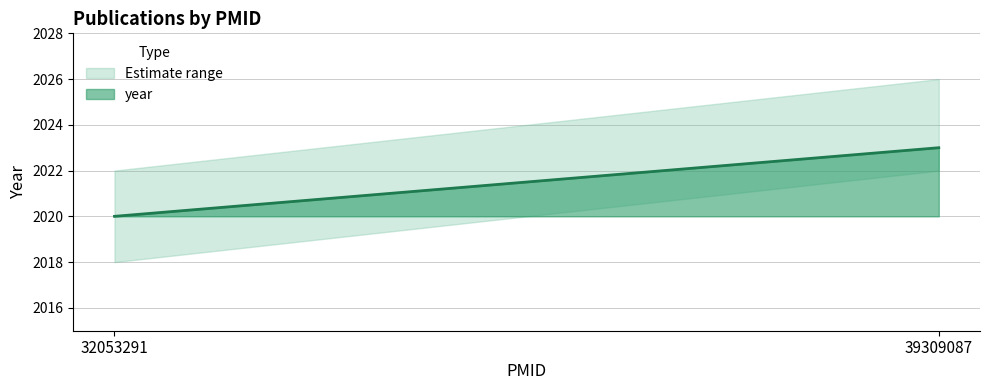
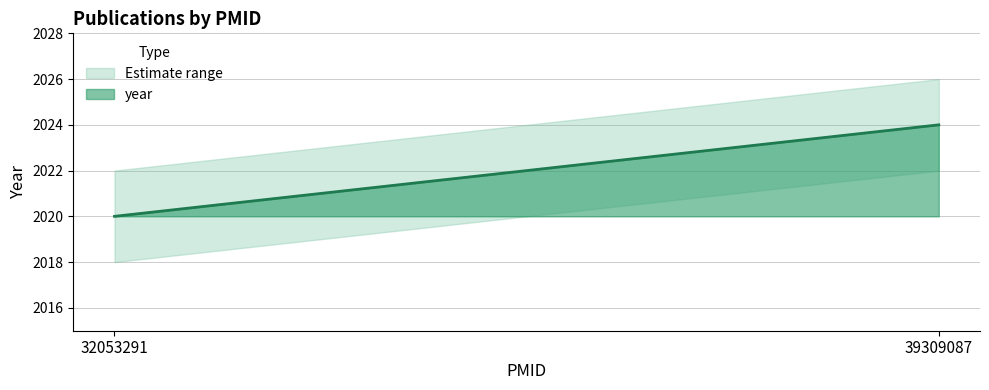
  {
    "year": {
      "32053291": 2020,
-     "39309087": 2023
+     "39309087": 2024
    }
  }
